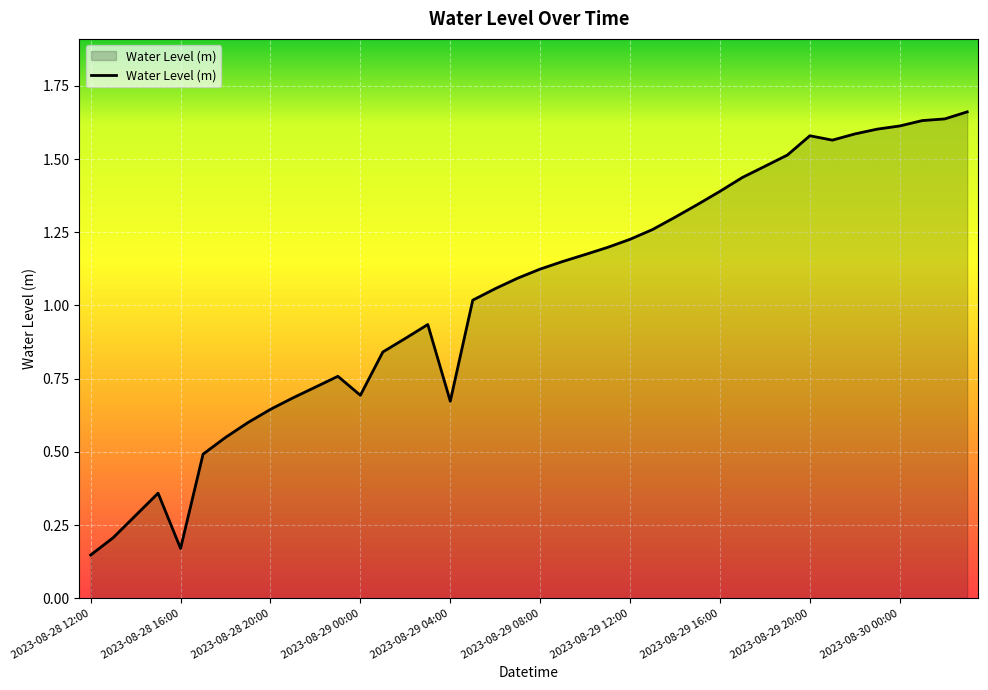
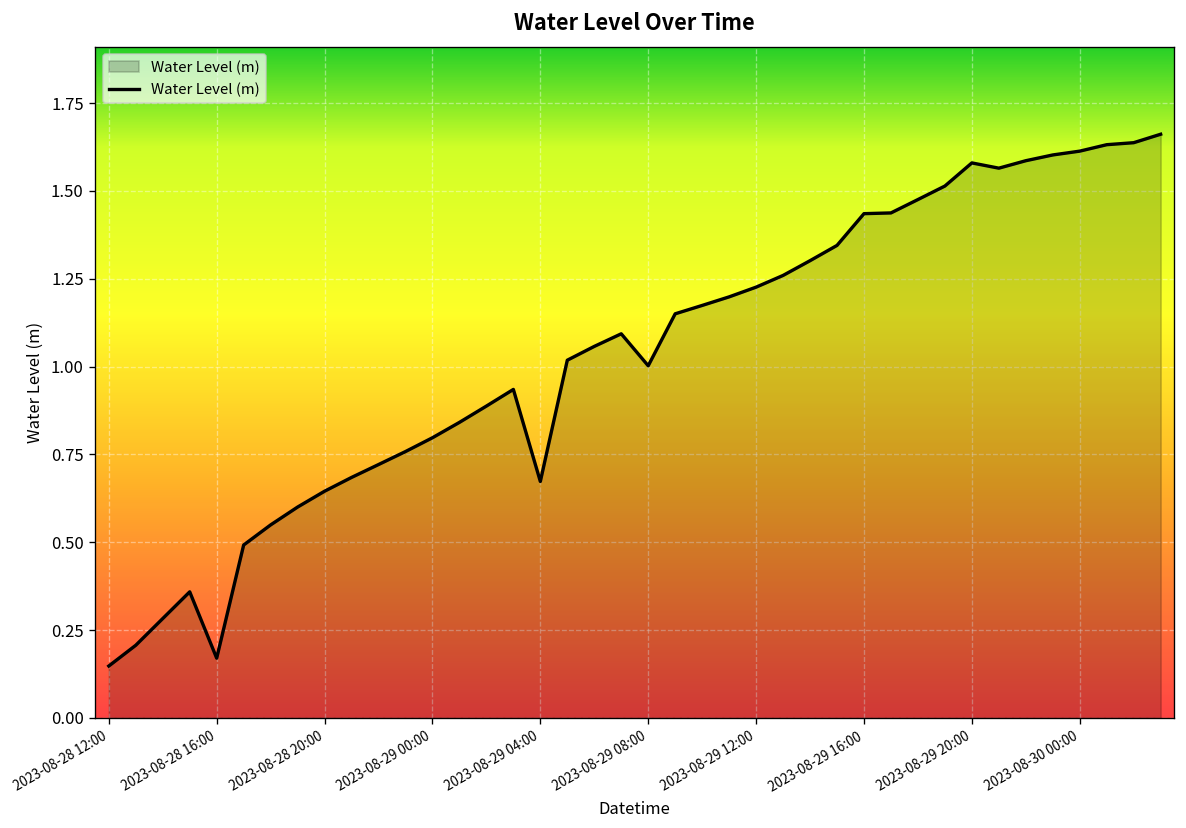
  {
    "2023-08-28 12:00": 0.15,
    "2023-08-28 16:00": 0.17,
    "2023-08-28 20:00": 0.65,
-   "2023-08-29 00:00": 0.69,
+   "2023-08-29 00:00": 0.80,
    "2023-08-29 04:00": 0.67,
-   "2023-08-29 08:00": 1.12,
+   "2023-08-29 08:00": 1.00,
    "2023-08-29 12:00": 1.23,
-   "2023-08-29 16:00": 1.39,
+   "2023-08-29 16:00": 1.44,
    "2023-08-29 20:00": 1.58,
    "2023-08-30 00:00": 1.61
  }
